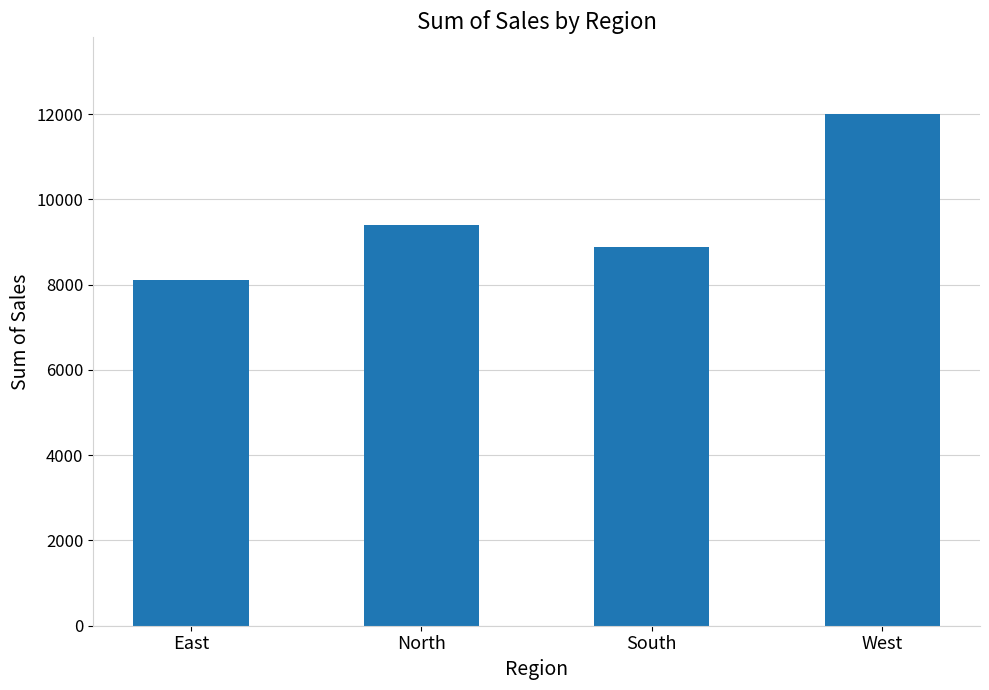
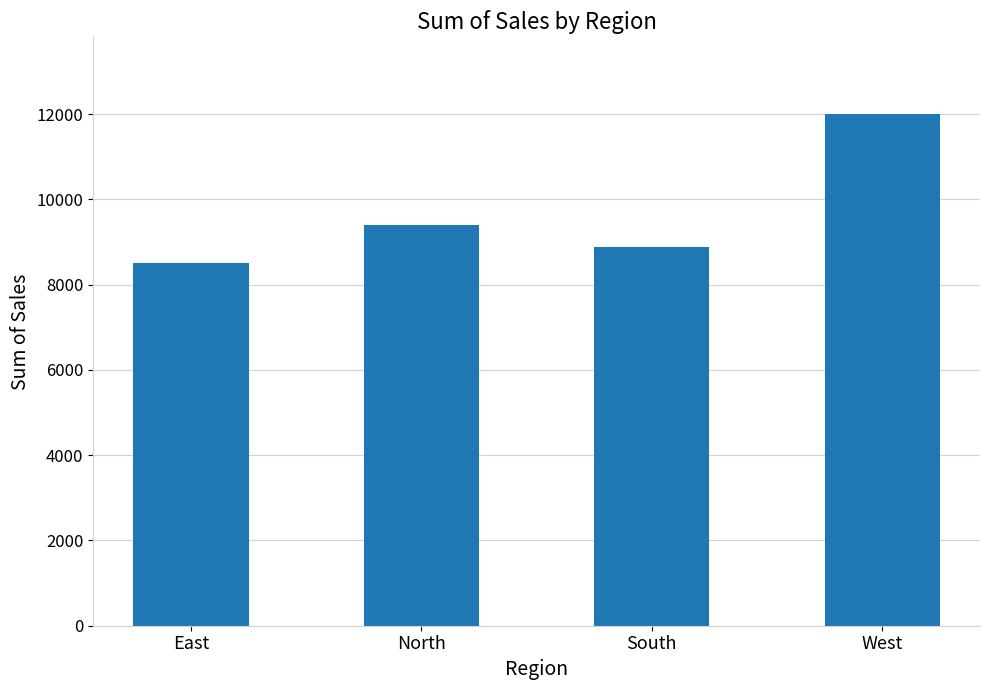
  {
-   "East": 8100,
+   "East": 8500,
    "North": 9400,
    "South": 8900,
    "West": 12000
  }
